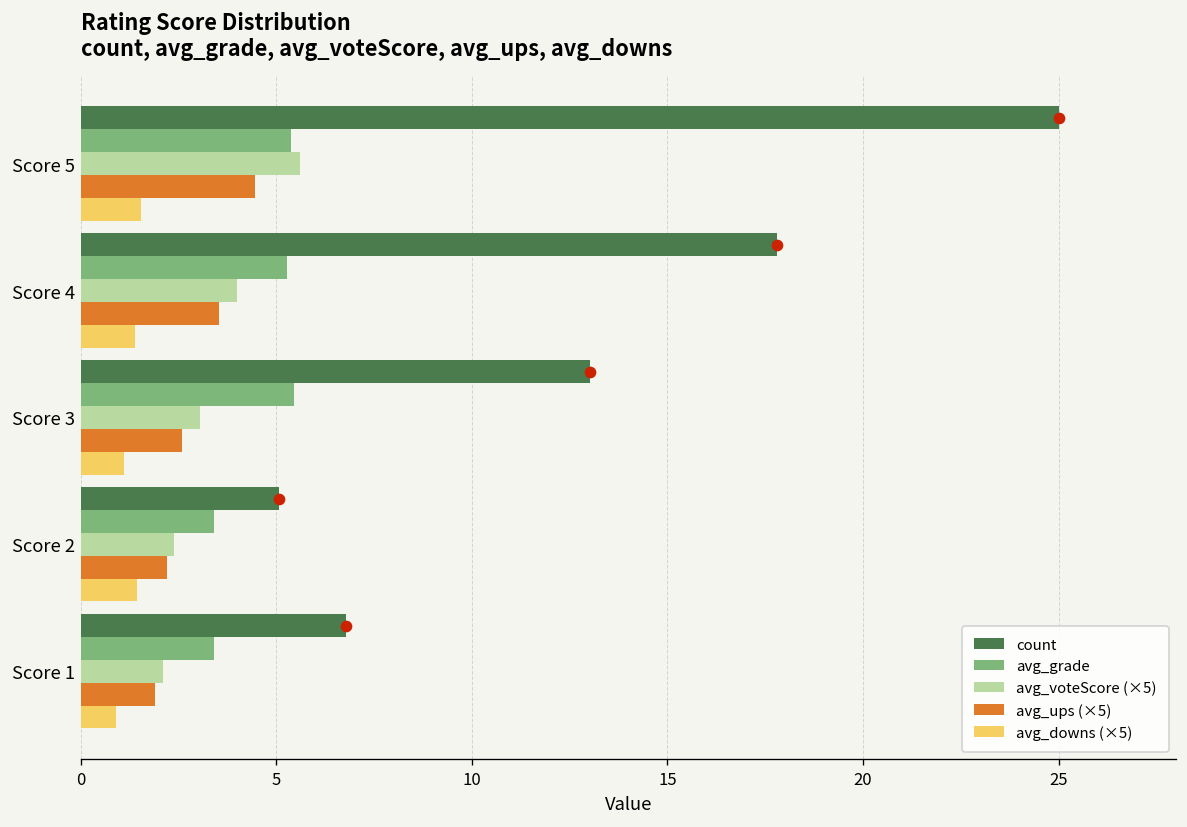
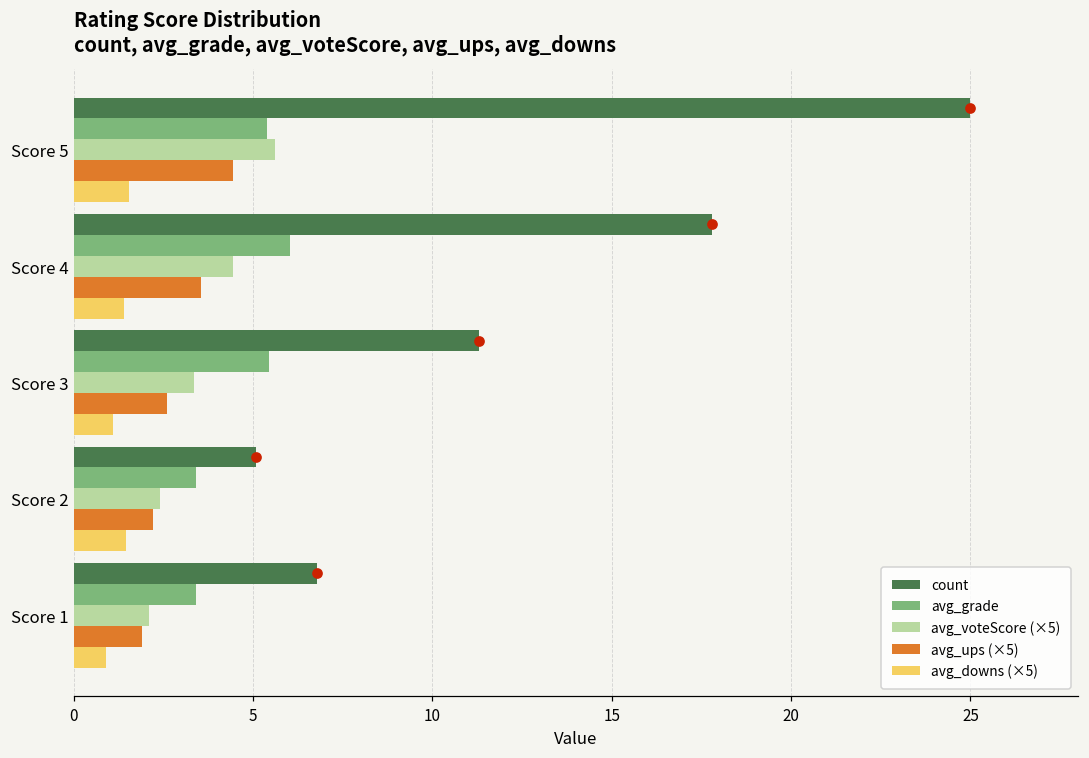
  {
    "count": {
      "Score 5": 25.0,
      "Score 4": 17.8,
-     "Score 3": 13.0,
+     "Score 3": 11.3,
      "Score 2": 5.1,
      "Score 1": 6.8
    },
    "avg_grade": {
      "Score 5": 5.4,
-     "Score 4": 5.3,
+     "Score 4": 6.0,
      "Score 3": 5.5,
      "Score 2": 3.4,
      "Score 1": 3.4
    },
    "avg_voteScore (×5)": {
      "Score 5": 5.6,
-     "Score 4": 4.0,
-     "Score 3": 3.1,
+     "Score 4": 4.5,
+     "Score 3": 3.4,
      "Score 2": 2.4,
      "Score 1": 2.1
    },
    "avg_ups (×5)": {
      "Score 5": 4.5,
      "Score 4": 3.6,
      "Score 3": 2.6,
      "Score 2": 2.2,
      "Score 1": 1.9
    },
    "avg_downs (×5)": {
      "Score 5": 1.6,
      "Score 4": 1.4,
      "Score 3": 1.1,
      "Score 2": 1.5,
      "Score 1": 0.9
    }
  }
